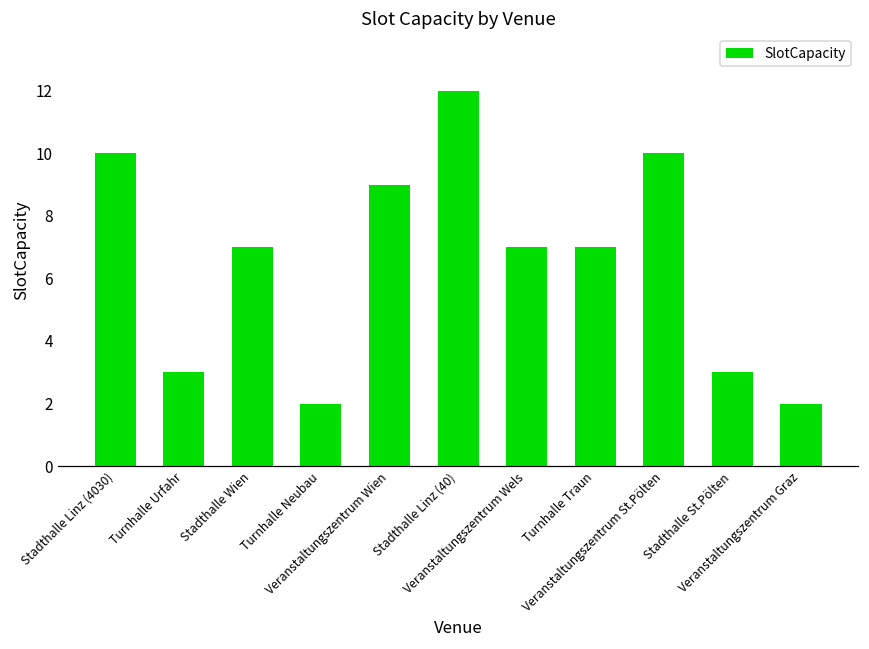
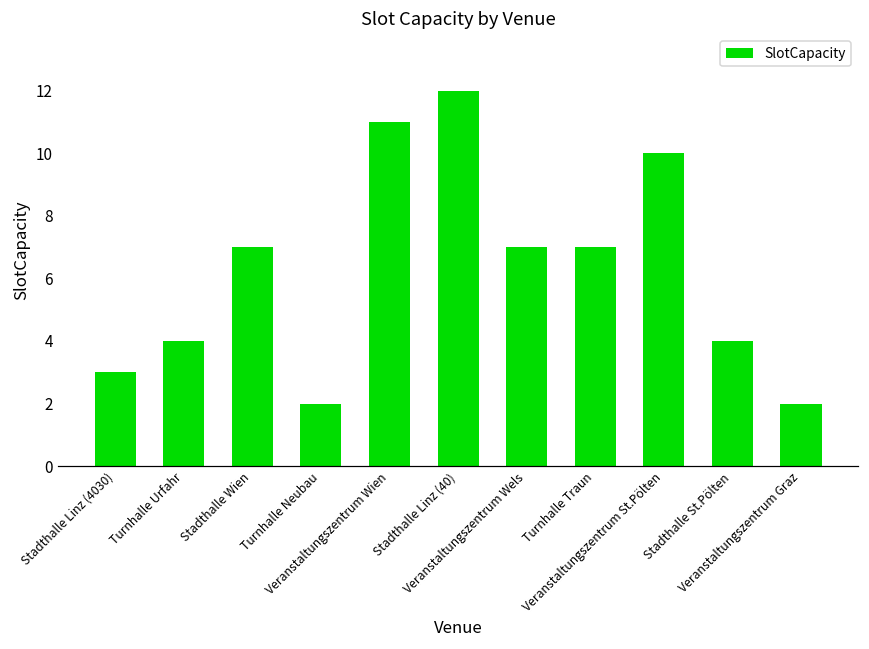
  {
-   "Stadthalle Linz (4030)": 10,
-   "Turnhalle Urfahr": 3,
+   "Stadthalle Linz (4030)": 3,
+   "Turnhalle Urfahr": 4,
    "Stadthalle Wien": 7,
    "Turnhalle Neubau": 2,
-   "Veranstaltungszentrum Wien": 9,
+   "Veranstaltungszentrum Wien": 11,
    "Stadthalle Linz (40)": 12,
    "Veranstaltungszentrum Wels": 7,
    "Turnhalle Traun": 7,
    "Veranstaltungszentrum St.Pölten": 10,
-   "Stadthalle St.Pölten": 3,
+   "Stadthalle St.Pölten": 4,
    "Veranstaltungszentrum Graz": 2
  }
